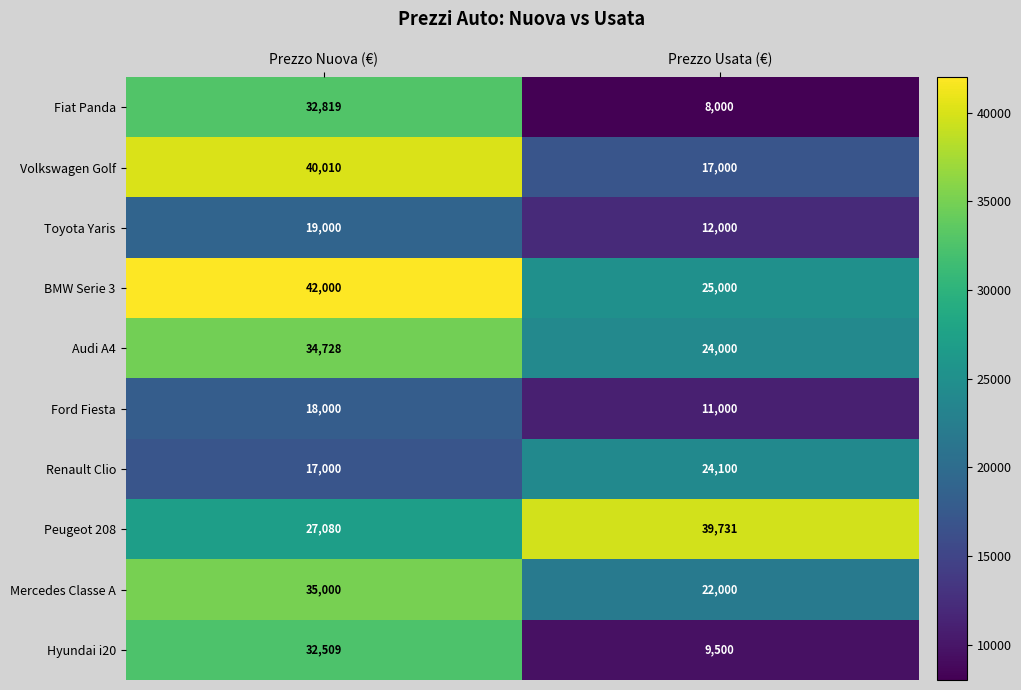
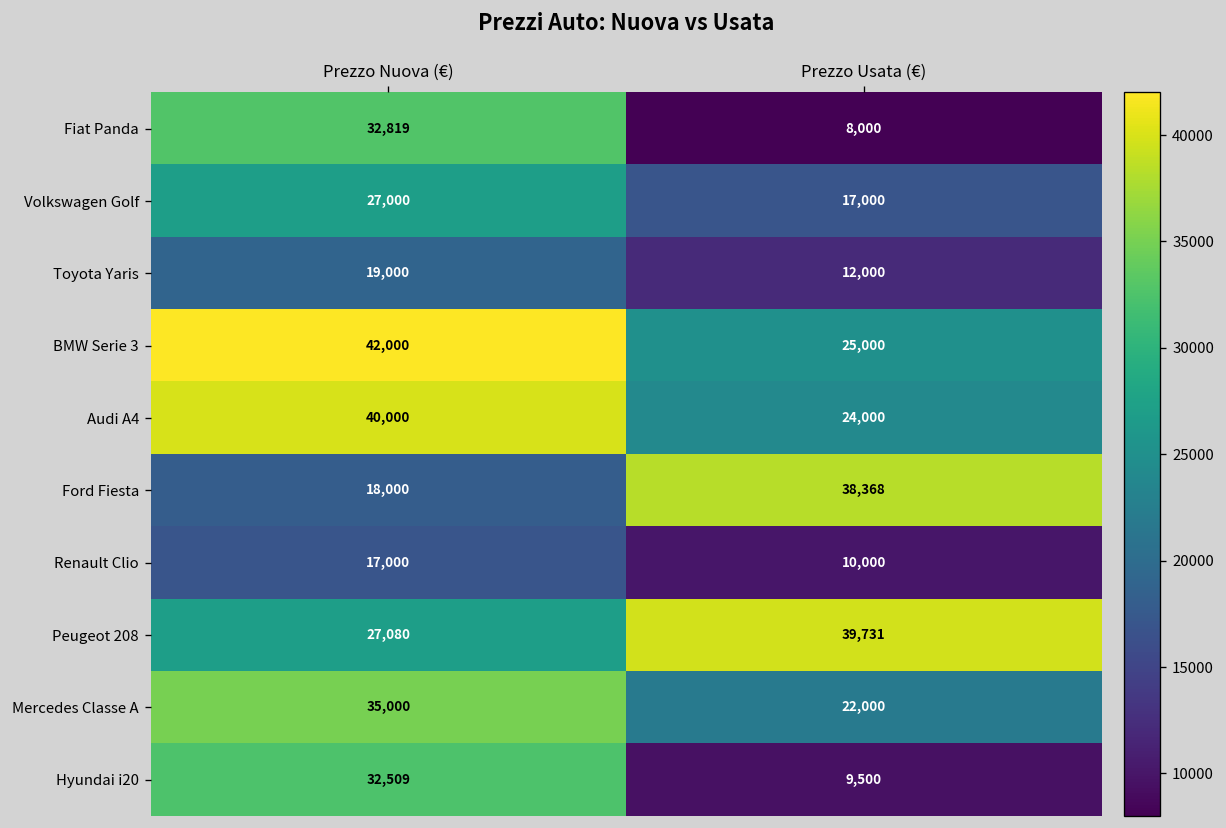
  {
    "Fiat Panda": {
      "Prezzo Nuova (€)": "32,819",
      "Prezzo Usata (€)": "8,000"
    },
    "Volkswagen Golf": {
-     "Prezzo Nuova (€)": "40,010",
+     "Prezzo Nuova (€)": "27,000",
      "Prezzo Usata (€)": "17,000"
    },
    "Toyota Yaris": {
      "Prezzo Nuova (€)": "19,000",
      "Prezzo Usata (€)": "12,000"
    },
    "BMW Serie 3": {
      "Prezzo Nuova (€)": "42,000",
      "Prezzo Usata (€)": "25,000"
    },
    "Audi A4": {
-     "Prezzo Nuova (€)": "34,728",
+     "Prezzo Nuova (€)": "40,000",
      "Prezzo Usata (€)": "24,000"
    },
    "Ford Fiesta": {
      "Prezzo Nuova (€)": "18,000",
-     "Prezzo Usata (€)": "11,000"
+     "Prezzo Usata (€)": "38,368"
    },
    "Renault Clio": {
      "Prezzo Nuova (€)": "17,000",
-     "Prezzo Usata (€)": "24,100"
+     "Prezzo Usata (€)": "10,000"
    },
    "Peugeot 208": {
      "Prezzo Nuova (€)": "27,080",
      "Prezzo Usata (€)": "39,731"
    },
    "Mercedes Classe A": {
      "Prezzo Nuova (€)": "35,000",
      "Prezzo Usata (€)": "22,000"
    },
    "Hyundai i20": {
      "Prezzo Nuova (€)": "32,509",
      "Prezzo Usata (€)": "9,500"
    }
  }
